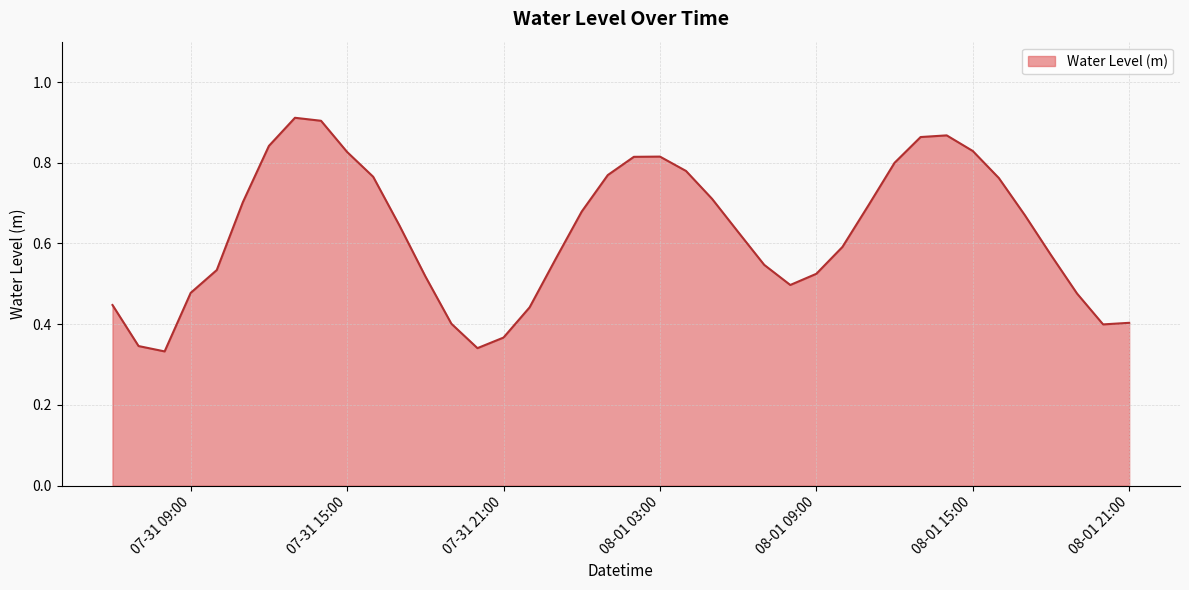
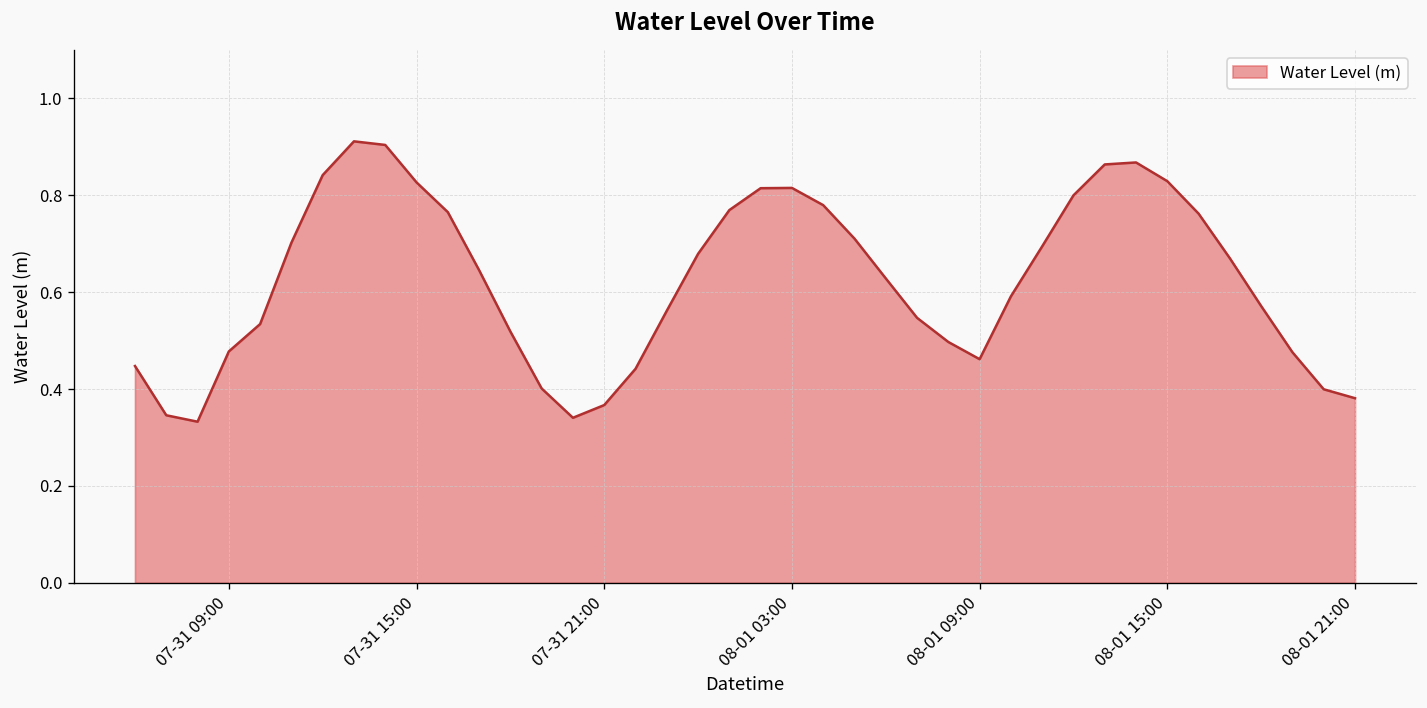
  {
    "07-31 09:00": 0.48,
    "07-31 15:00": 0.83,
    "07-31 21:00": 0.37,
    "08-01 03:00": 0.82,
-   "08-01 09:00": 0.52,
+   "08-01 09:00": 0.46,
    "08-01 15:00": 0.83,
-   "08-01 21:00": 0.40
+   "08-01 21:00": 0.38
  }
